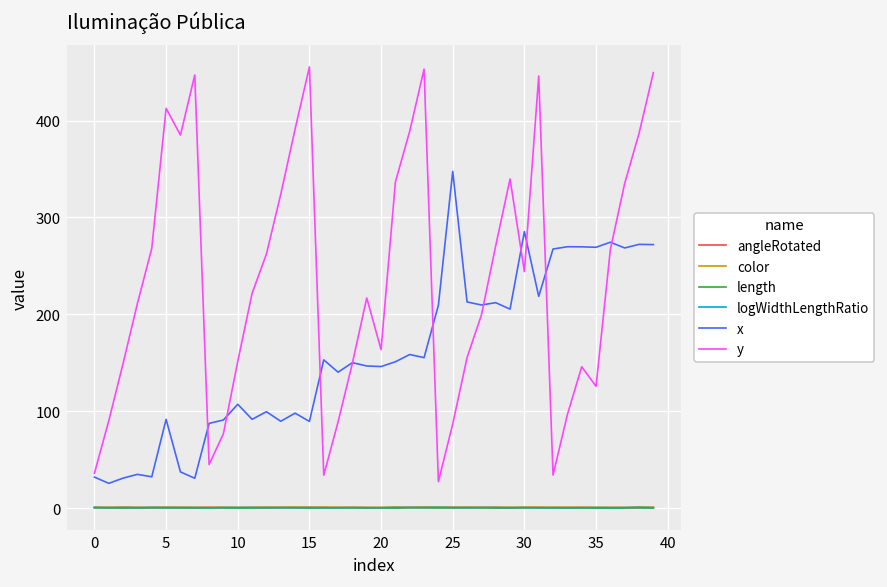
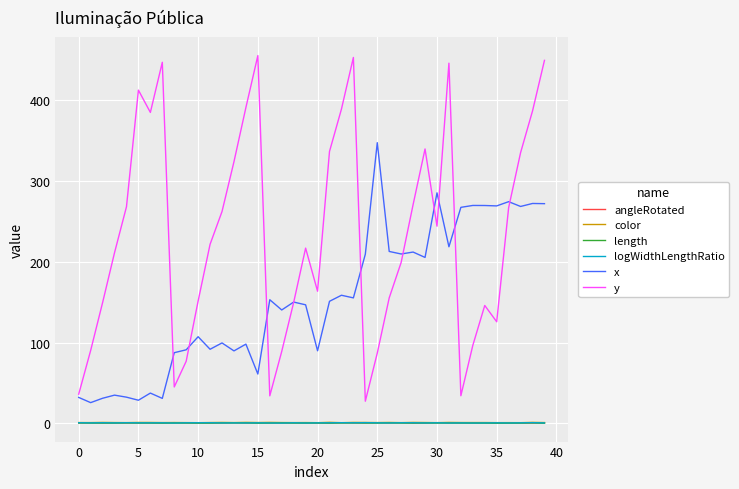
  {
    "x": {
      "0": 30,
-     "5": 90,
+     "5": 30,
      "10": 110,
-     "15": 90,
-     "20": 150,
+     "15": 60,
+     "20": 90,
      "25": 350,
      "30": 290,
      "35": 270
    },
    "y": {
      "0": 40,
      "5": 410,
      "10": 150,
      "15": 460,
      "20": 160,
      "25": 90,
      "30": 240,
      "35": 130
    }
  }
